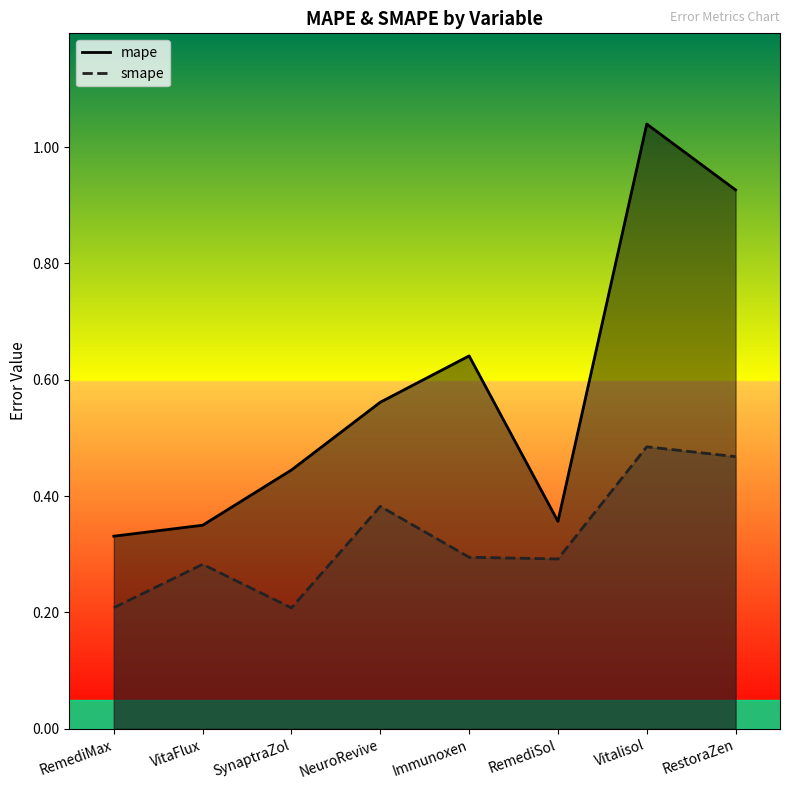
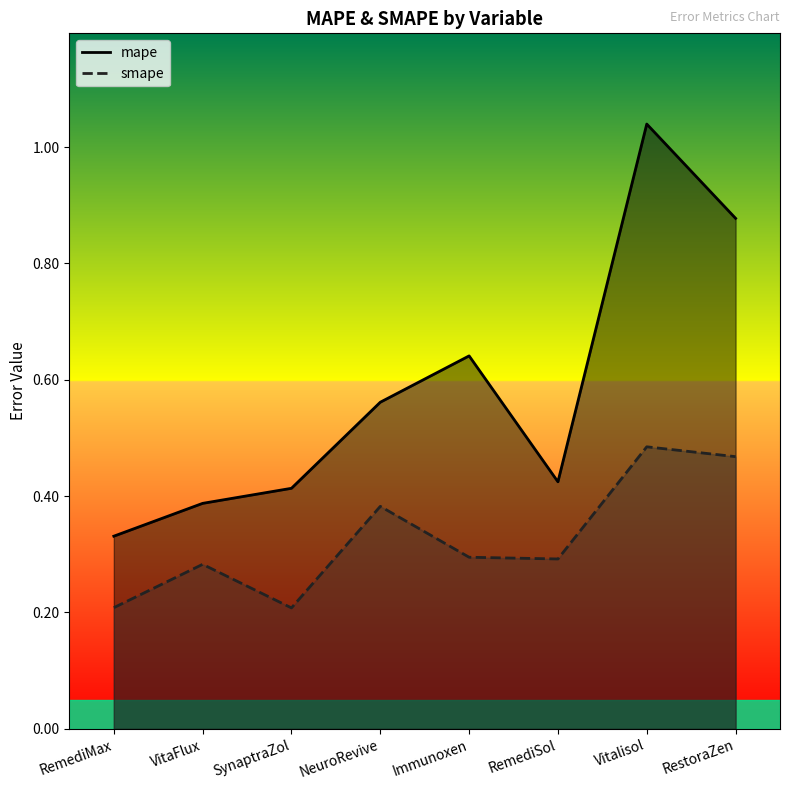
  {
    "mape": {
      "RemediMax": 0.33,
-     "VitaFlux": 0.35,
-     "SynaptraZol": 0.44,
+     "VitaFlux": 0.39,
+     "SynaptraZol": 0.41,
      "NeuroRevive": 0.56,
      "Immunoxen": 0.64,
-     "RemediSol": 0.36,
+     "RemediSol": 0.42,
      "Vitalisol": 1.04,
-     "RestoraZen": 0.93
+     "RestoraZen": 0.88
    },
    "smape": {
      "RemediMax": 0.21,
      "VitaFlux": 0.28,
      "SynaptraZol": 0.21,
      "NeuroRevive": 0.38,
      "Immunoxen": 0.29,
      "RemediSol": 0.29,
      "Vitalisol": 0.48,
      "RestoraZen": 0.47
    }
  }
